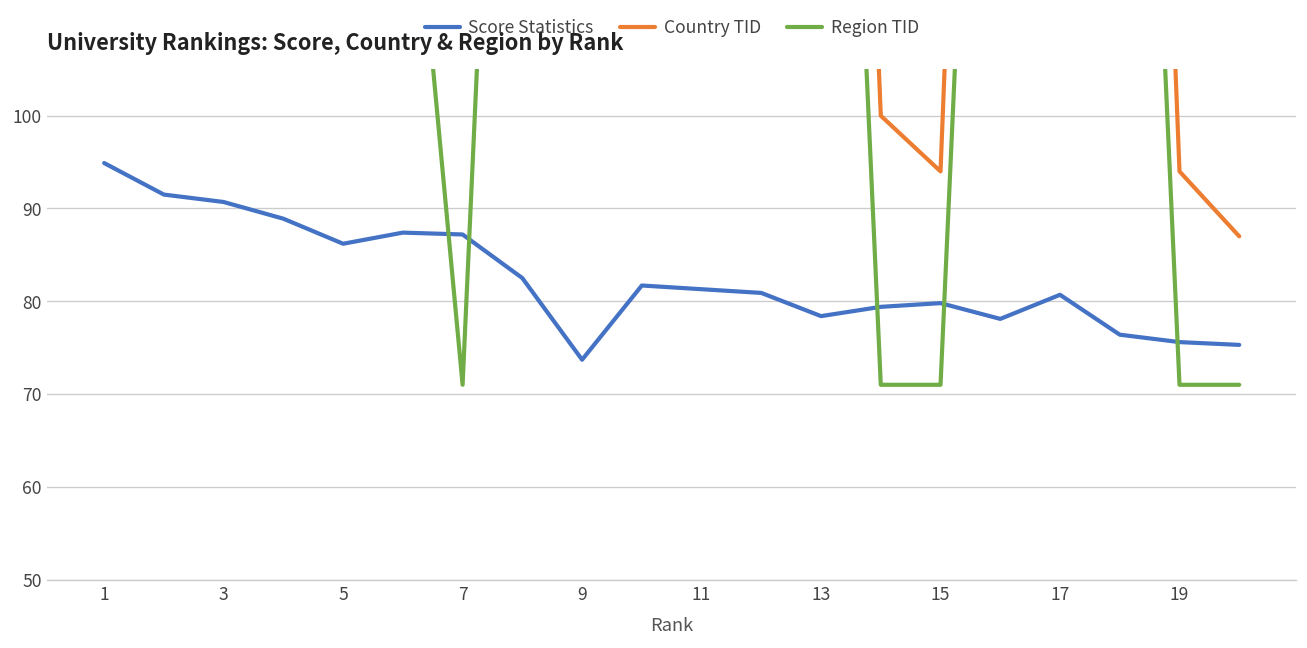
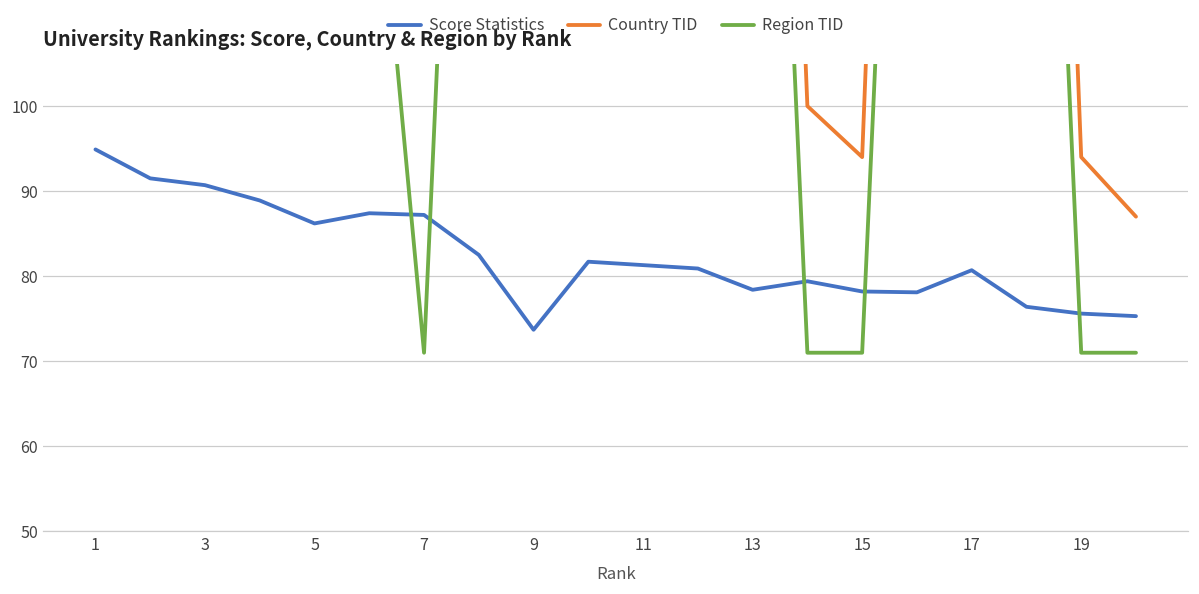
  {
    "Score Statistics": {
      "1": 95,
      "3": 91,
      "5": 86,
      "7": 87,
      "9": 74,
      "11": 81,
      "13": 78,
-     "15": 80,
+     "15": 78,
      "17": 81,
      "19": 76
    },
    "Country TID": {
      "15": 94,
      "19": 94
    },
    "Region TID": {
      "7": 71,
      "15": 71,
      "19": 71
    }
  }
